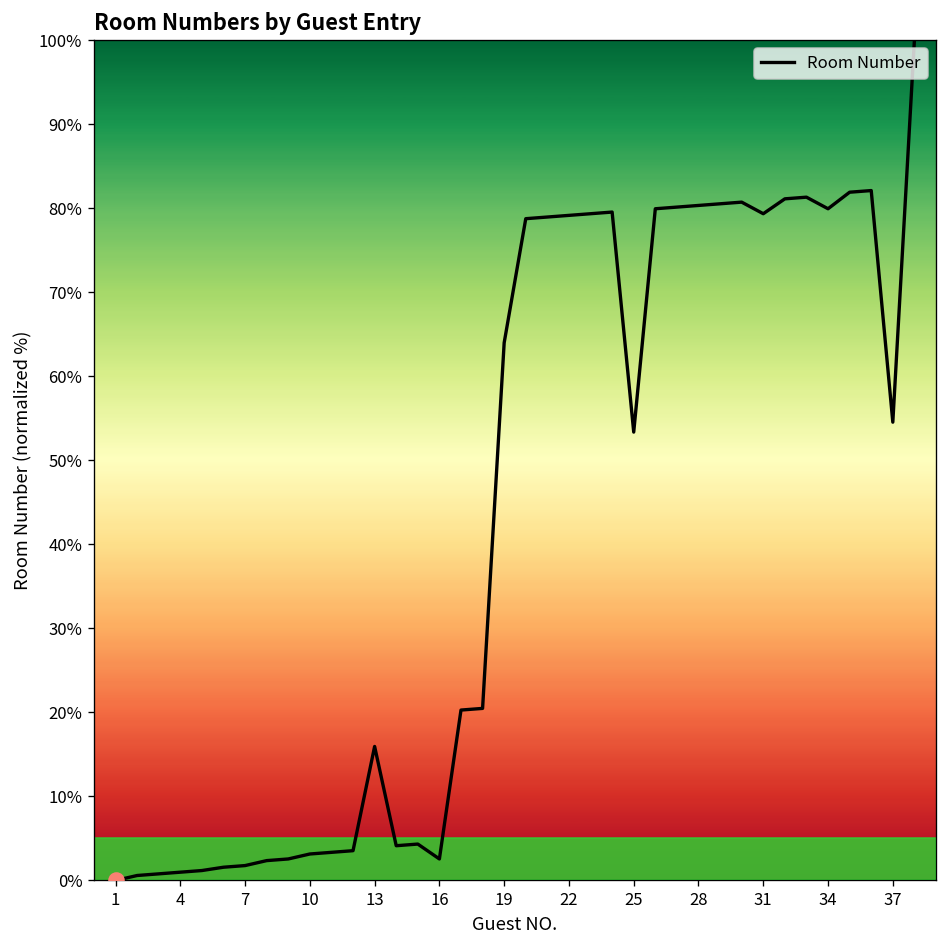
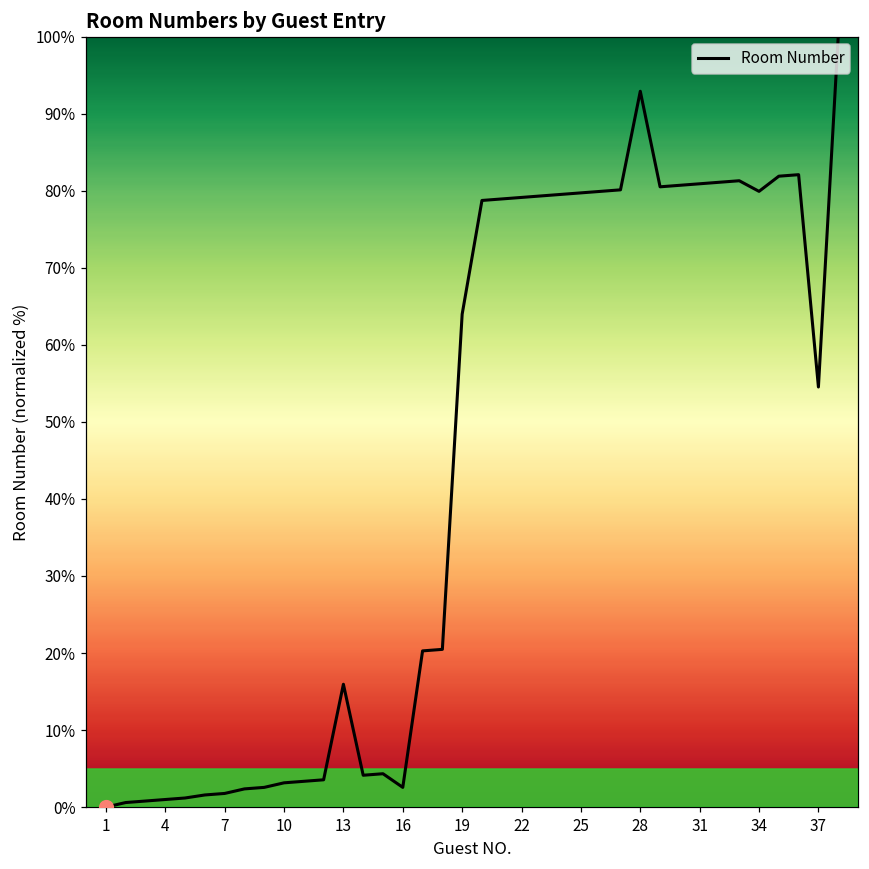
  {
    "Room Number": {
      "13": "16%",
      "19": "64%",
      "22": "79%",
-     "25": "53%",
-     "28": "80%",
-     "31": "79%",
+     "25": "80%",
+     "28": "93%",
+     "31": "81%",
      "34": "80%",
      "37": "55%"
    }
  }
